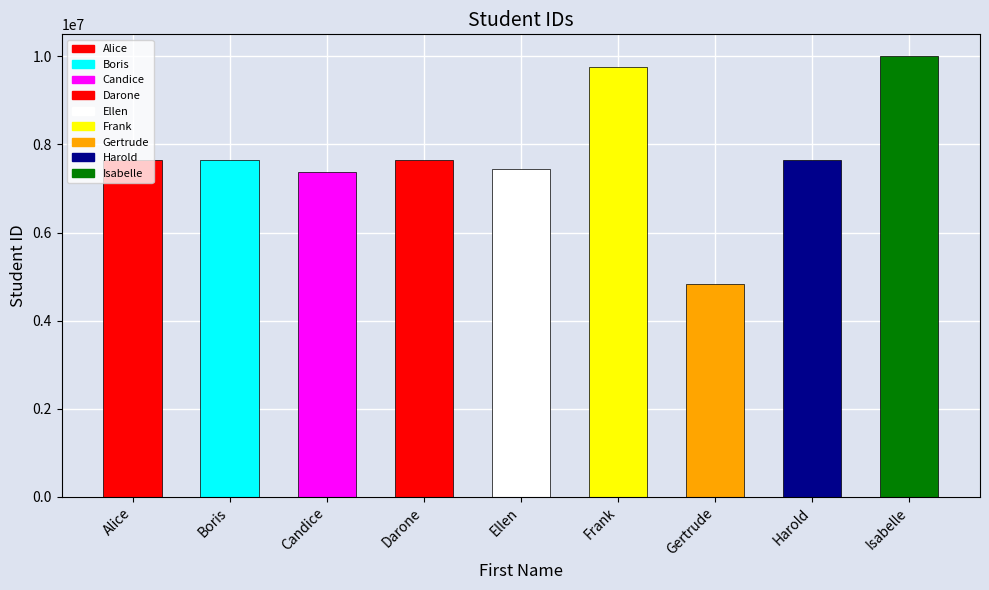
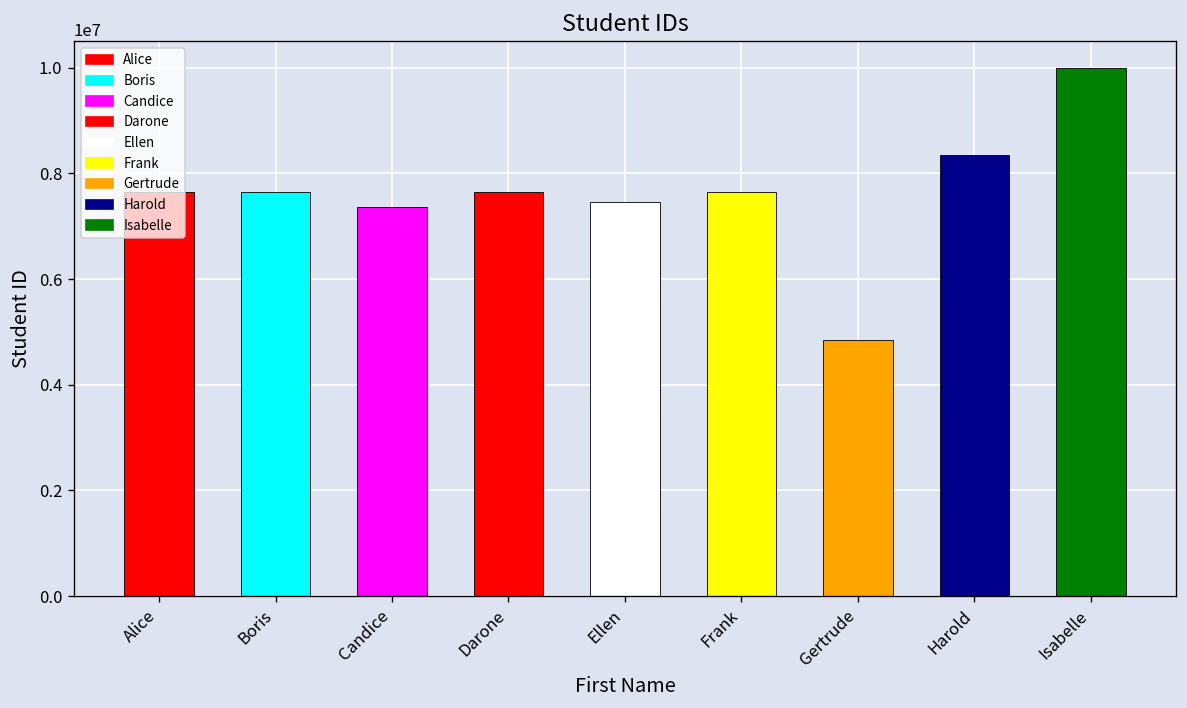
  {
    "Boris": 7600000,
    "Candice": 7400000,
    "Darone": 7600000,
    "Ellen": 7500000,
-   "Frank": 9800000,
+   "Frank": 7600000,
    "Gertrude": 4800000,
-   "Harold": 7600000,
+   "Harold": 8400000,
    "Isabelle": 10000000
  }
